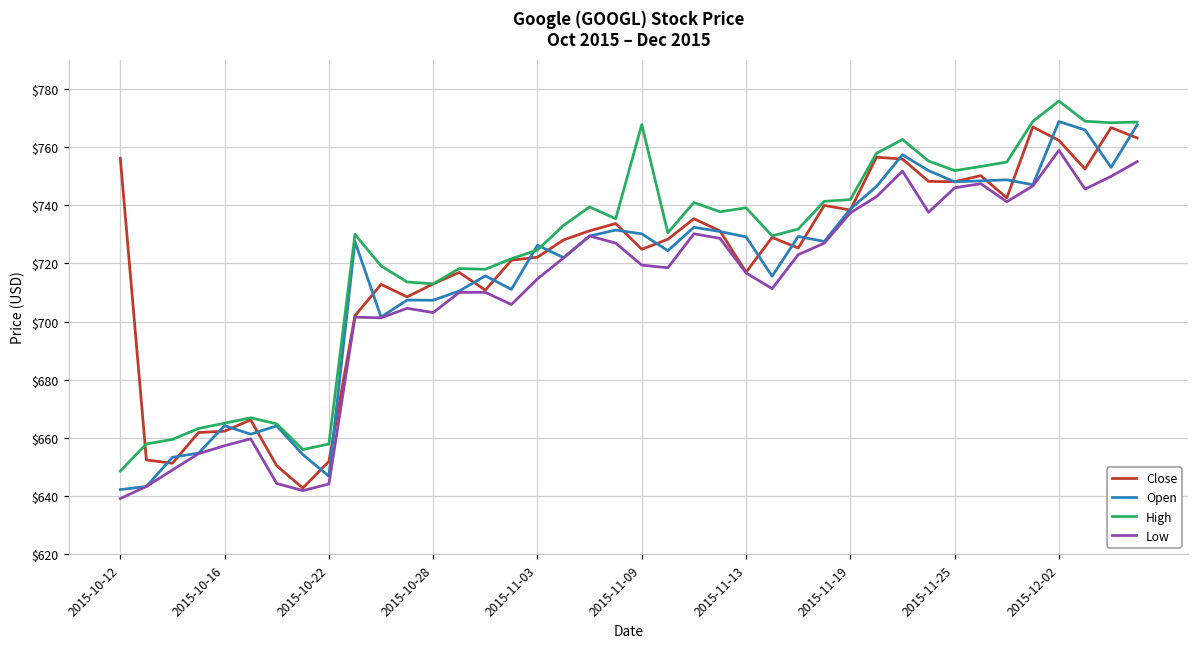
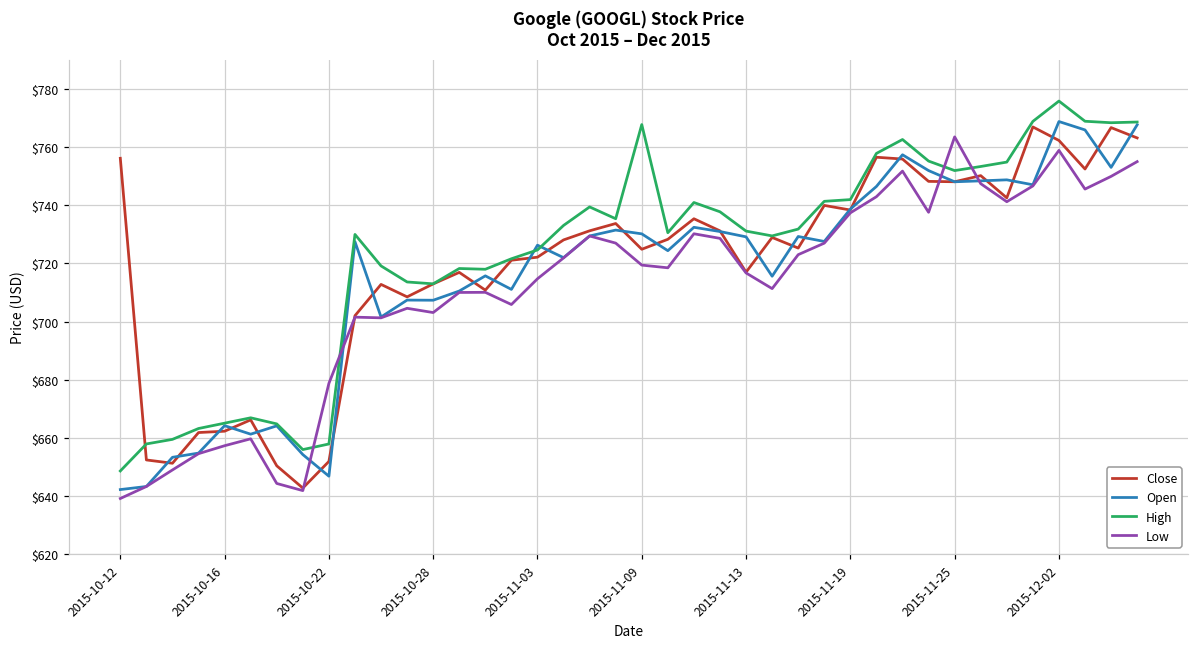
  {
    "Close": {
      "2015-10-12": "$756",
      "2015-10-16": "$662",
      "2015-10-22": "$652",
      "2015-11-03": "$722",
      "2015-11-09": "$725",
      "2015-12-02": "$762"
    },
    "Open": {
      "2015-10-12": "$642",
      "2015-10-22": "$647",
      "2015-10-28": "$707",
      "2015-11-03": "$726",
      "2015-11-09": "$730",
      "2015-11-13": "$729",
      "2015-12-02": "$769"
    },
    "High": {
      "2015-10-12": "$649",
      "2015-10-22": "$658",
      "2015-11-03": "$725",
      "2015-11-09": "$768",
-     "2015-11-13": "$739",
+     "2015-11-13": "$731",
      "2015-11-19": "$742",
      "2015-11-25": "$752",
      "2015-12-02": "$776"
    },
    "Low": {
      "2015-10-12": "$639",
      "2015-10-16": "$657",
-     "2015-10-22": "$644",
+     "2015-10-22": "$679",
      "2015-10-28": "$703",
      "2015-11-03": "$715",
      "2015-11-09": "$719",
      "2015-11-19": "$737",
-     "2015-11-25": "$746",
+     "2015-11-25": "$764",
      "2015-12-02": "$759"
    }
  }
